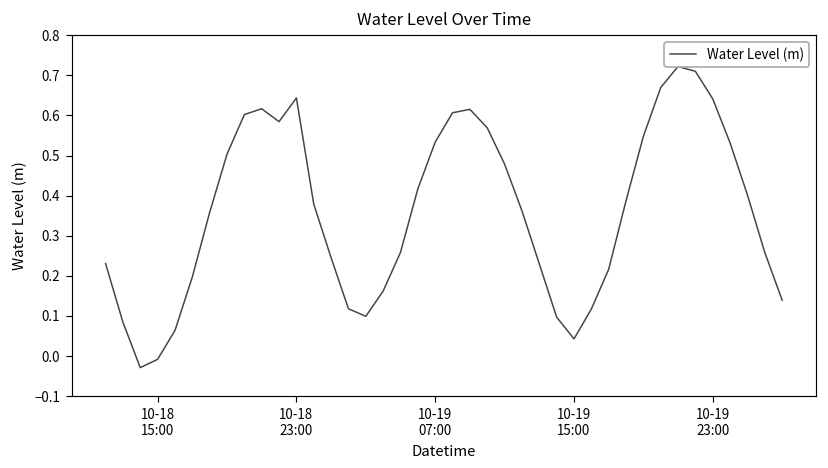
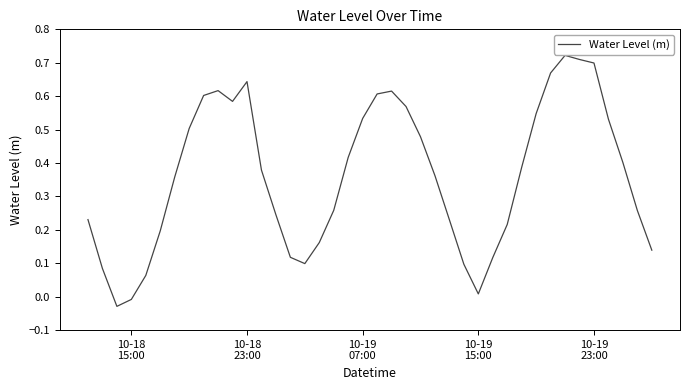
  {
    "10-18 15:00": -0.01,
    "10-18 23:00": 0.64,
    "10-19 07:00": 0.53,
-   "10-19 15:00": 0.04,
-   "10-19 23:00": 0.64
+   "10-19 15:00": 0.01,
+   "10-19 23:00": 0.70
  }
